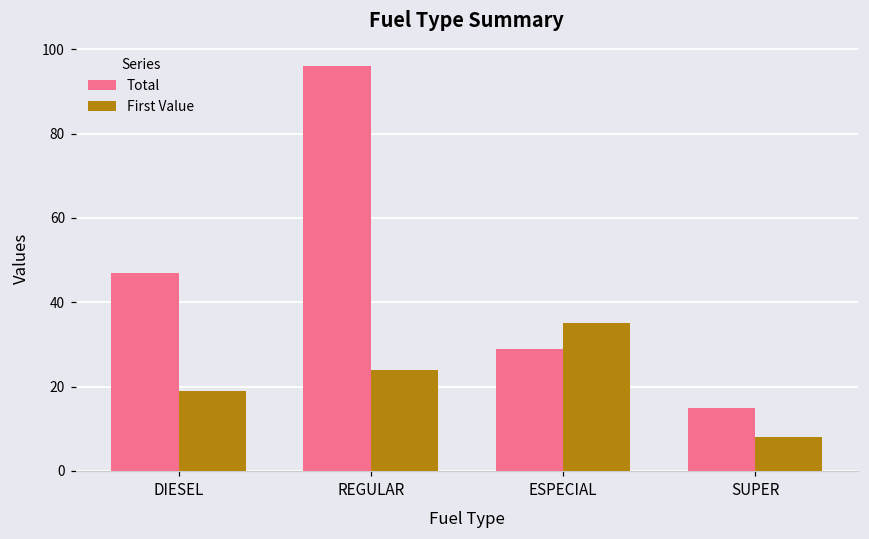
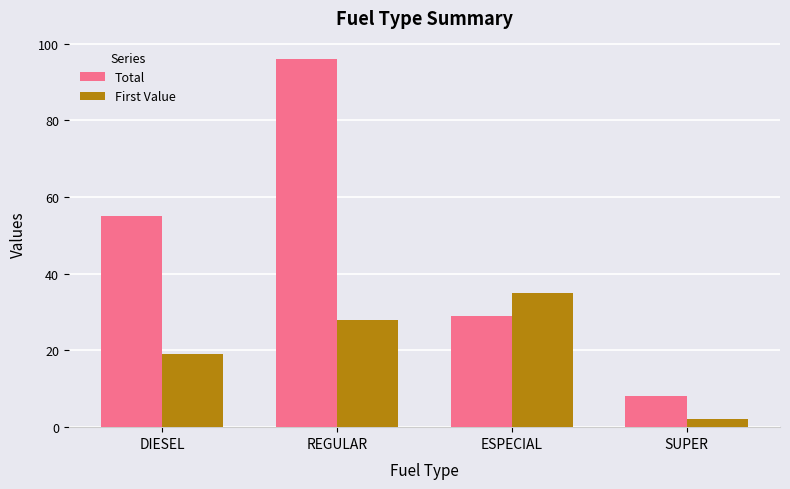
  {
    "Total": {
-     "DIESEL": 47,
+     "DIESEL": 55,
      "REGULAR": 96,
      "ESPECIAL": 29,
-     "SUPER": 15
+     "SUPER": 8
    },
    "First Value": {
      "DIESEL": 19,
-     "REGULAR": 24,
+     "REGULAR": 28,
      "ESPECIAL": 35,
-     "SUPER": 8
+     "SUPER": 2
    }
  }
